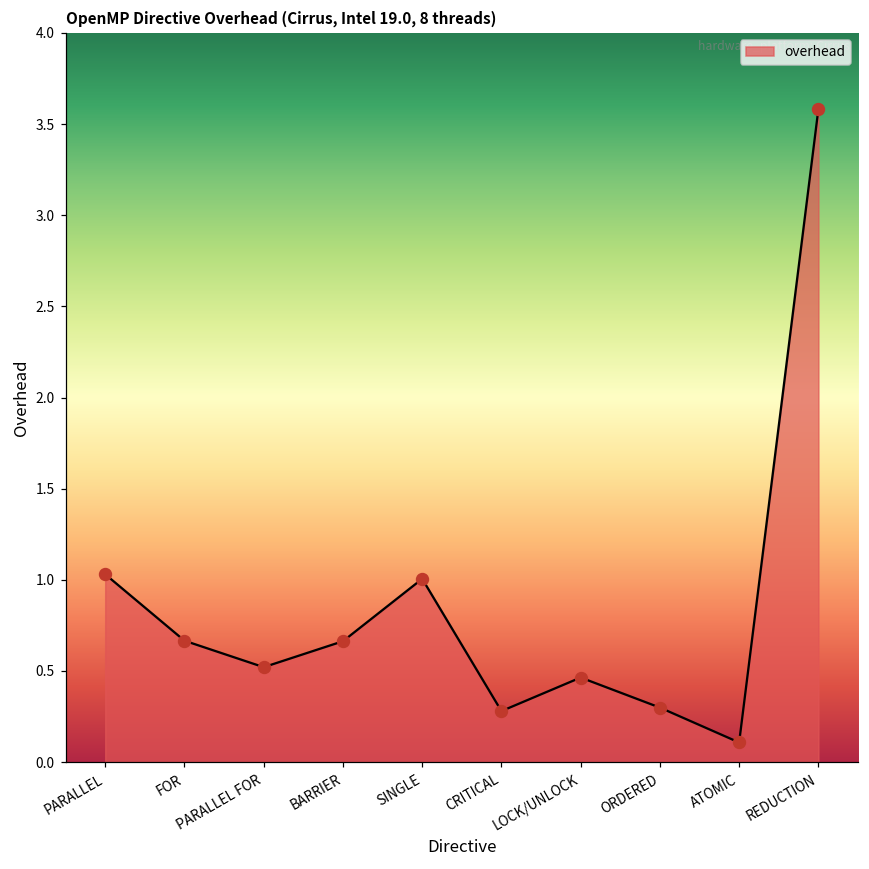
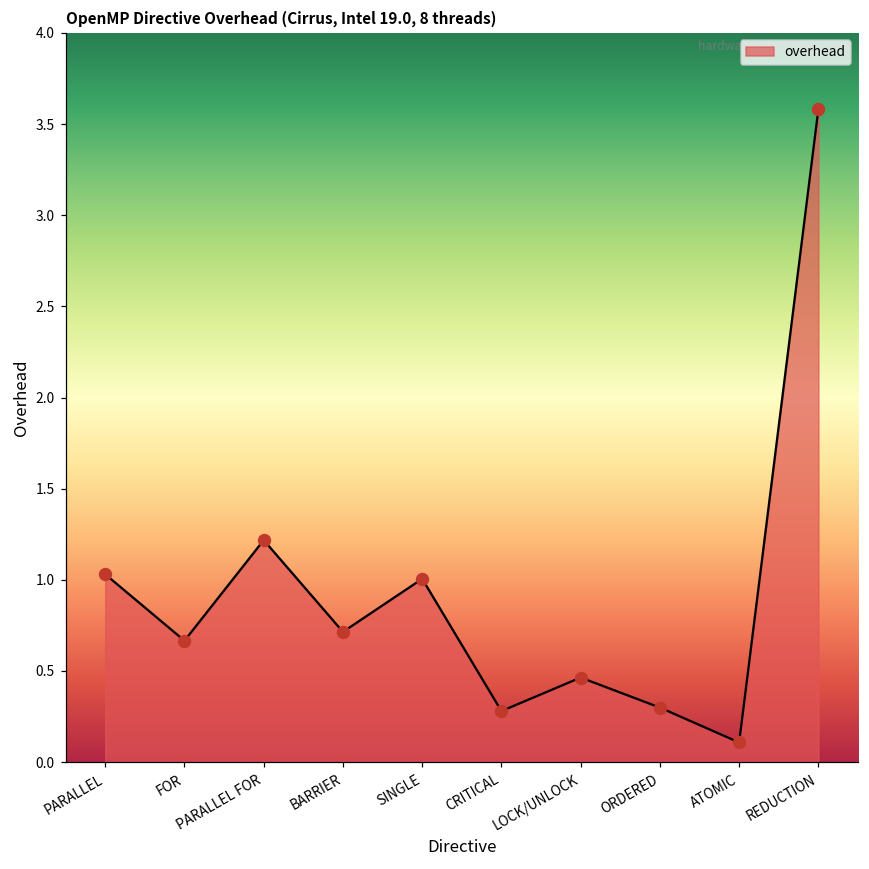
  {
    "PARALLEL": 1.03,
    "FOR": 0.67,
-   "PARALLEL FOR": 0.52,
-   "BARRIER": 0.66,
+   "PARALLEL FOR": 1.22,
+   "BARRIER": 0.71,
    "SINGLE": 1.01,
    "CRITICAL": 0.28,
    "LOCK/UNLOCK": 0.46,
    "ORDERED": 0.30,
    "ATOMIC": 0.11,
    "REDUCTION": 3.58
  }
